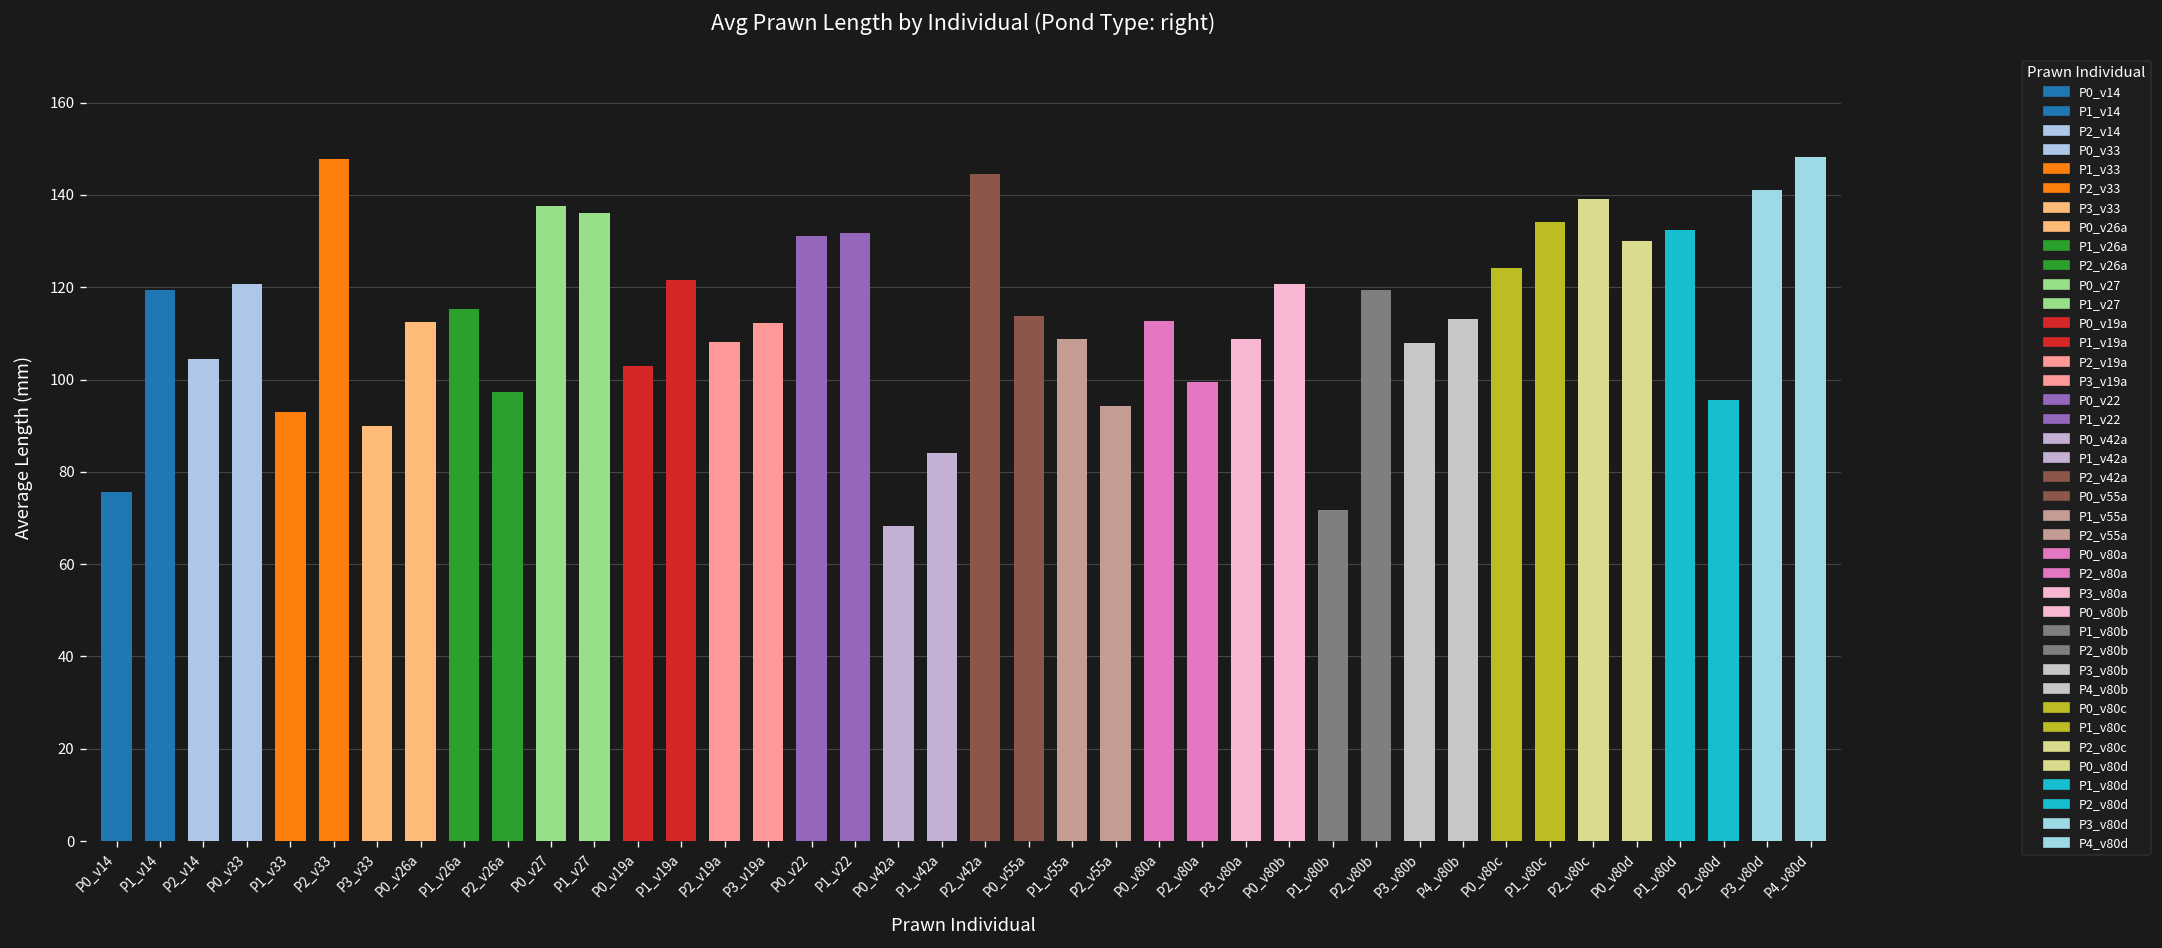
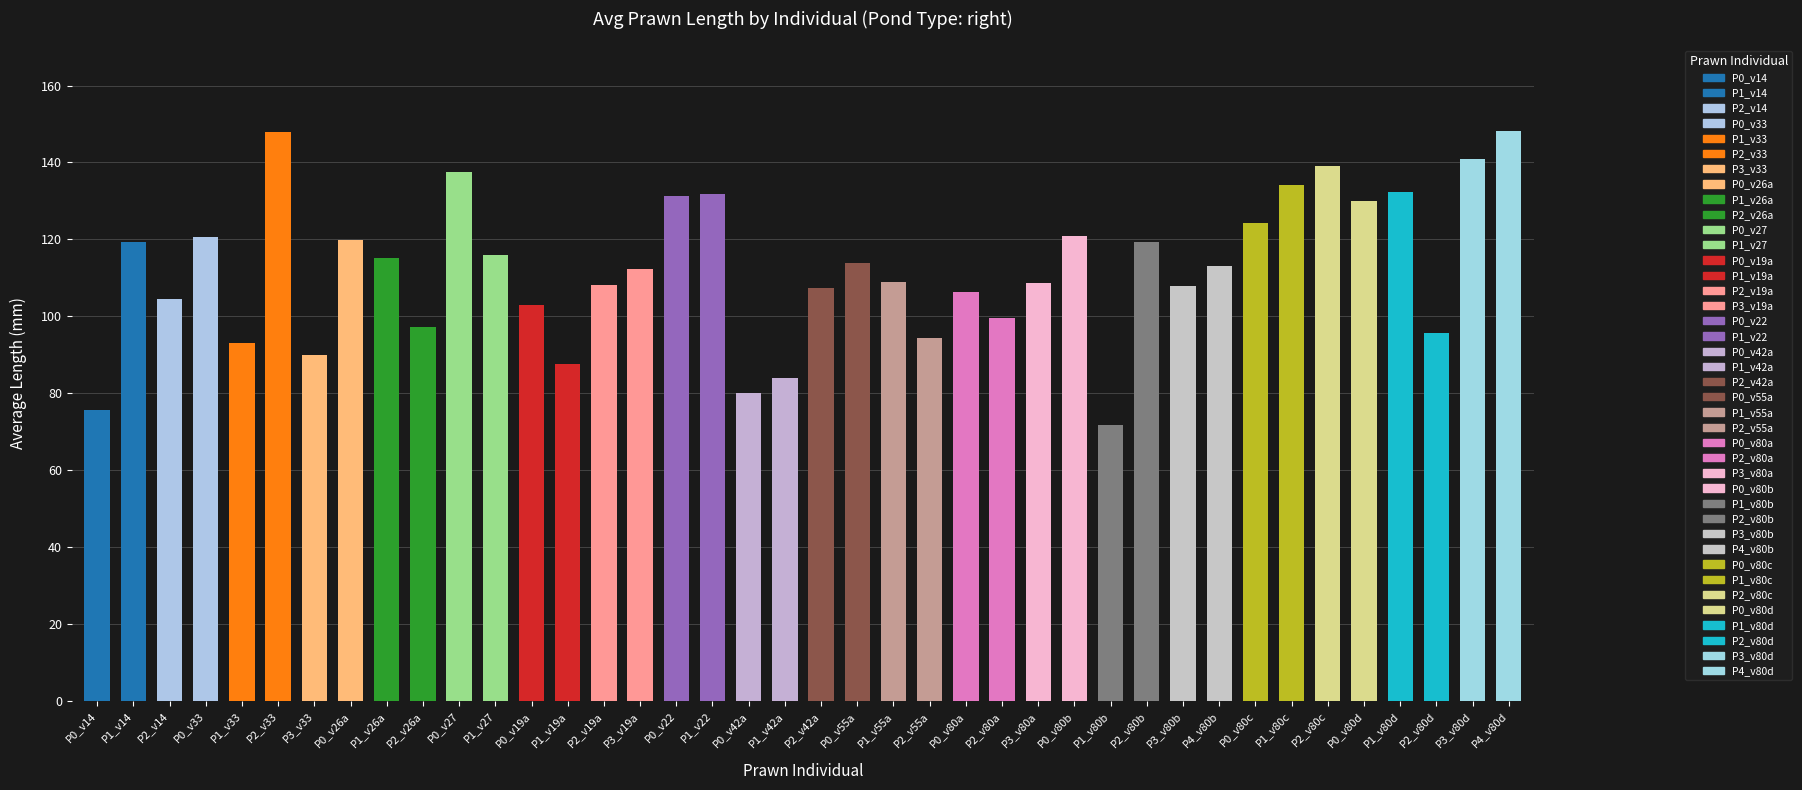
  {
    "P0_v14": 76,
    "P1_v14": 119,
    "P2_v14": 104,
    "P0_v33": 121,
    "P1_v33": 93,
    "P2_v33": 148,
    "P3_v33": 90,
-   "P0_v26a": 112,
+   "P0_v26a": 120,
    "P1_v26a": 115,
    "P2_v26a": 97,
    "P0_v27": 138,
-   "P1_v27": 136,
+   "P1_v27": 116,
    "P0_v19a": 103,
-   "P1_v19a": 122,
+   "P1_v19a": 88,
    "P2_v19a": 108,
    "P3_v19a": 112,
    "P0_v22": 131,
    "P1_v22": 132,
-   "P0_v42a": 68,
+   "P0_v42a": 80,
    "P1_v42a": 84,
-   "P2_v42a": 144,
+   "P2_v42a": 107,
    "P0_v55a": 114,
    "P1_v55a": 109,
    "P2_v55a": 94,
-   "P0_v80a": 113,
+   "P0_v80a": 106,
    "P2_v80a": 100,
    "P3_v80a": 109,
    "P0_v80b": 121,
    "P1_v80b": 72,
    "P2_v80b": 119,
    "P3_v80b": 108,
    "P4_v80b": 113,
    "P0_v80c": 124,
    "P1_v80c": 134,
    "P2_v80c": 139,
    "P0_v80d": 130,
    "P1_v80d": 132,
    "P2_v80d": 96,
    "P3_v80d": 141,
    "P4_v80d": 148
  }
